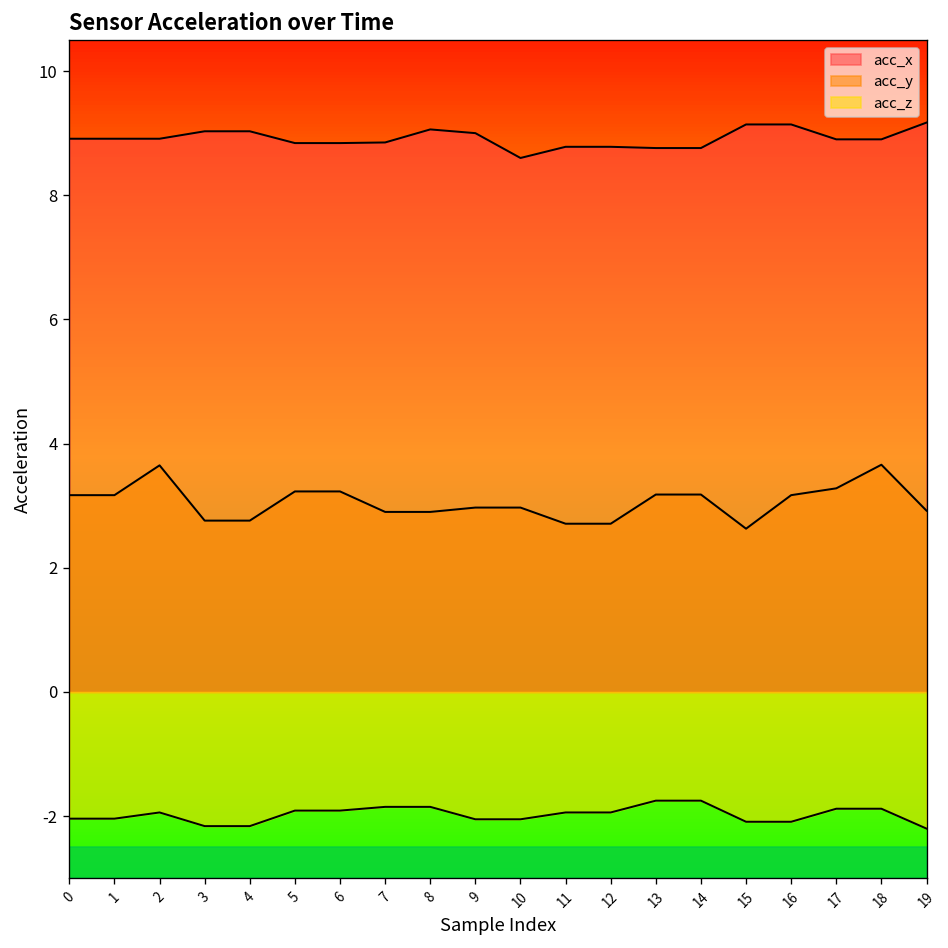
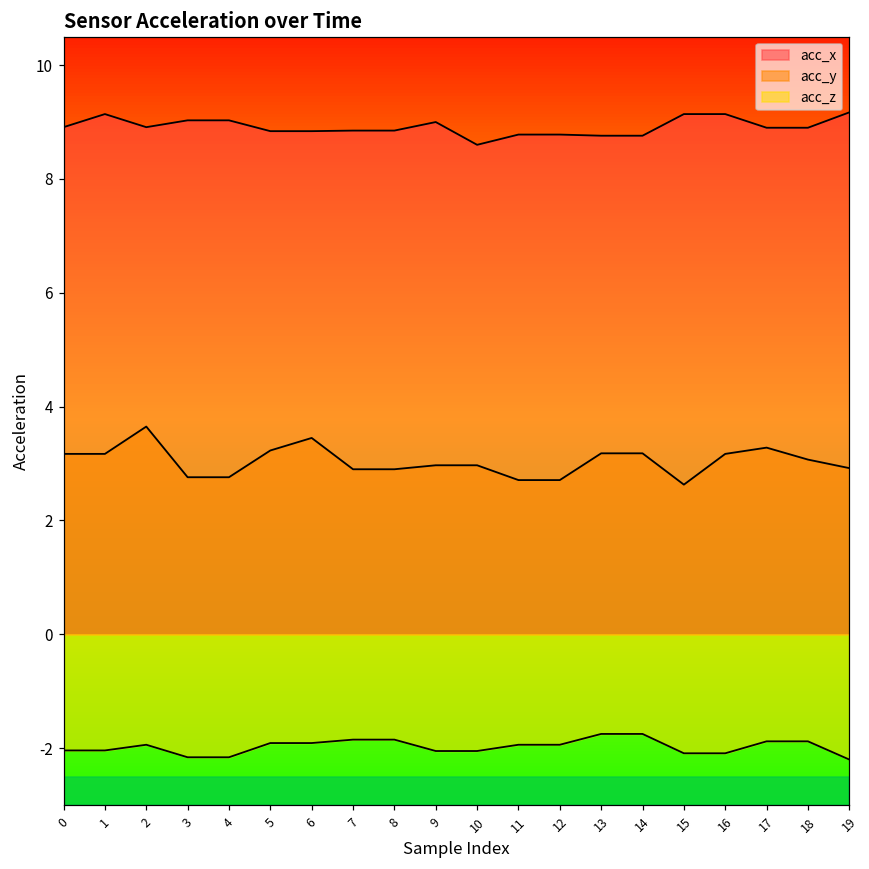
  {
    "acc_x": {
      "0": 8.9,
-     "1": 8.9,
+     "1": 9.1,
      "2": 8.9,
      "3": 9.0,
      "4": 9.0,
      "5": 8.8,
      "6": 8.8,
      "7": 8.9,
-     "8": 9.1,
+     "8": 8.9,
      "9": 9.0,
      "10": 8.6,
      "11": 8.8,
      "12": 8.8,
      "13": 8.8,
      "14": 8.8,
      "15": 9.1,
      "16": 9.1,
      "17": 8.9,
      "18": 8.9,
      "19": 9.2
    },
    "acc_y": {
      "0": 3.2,
      "1": 3.2,
      "2": 3.7,
      "3": 2.8,
      "4": 2.8,
      "5": 3.2,
-     "6": 3.2,
+     "6": 3.5,
      "7": 2.9,
      "8": 2.9,
      "9": 3.0,
      "10": 3.0,
      "11": 2.7,
      "12": 2.7,
      "13": 3.2,
      "14": 3.2,
      "15": 2.6,
      "16": 3.2,
      "17": 3.3,
-     "18": 3.7,
+     "18": 3.1,
      "19": 2.9
    }
  }
